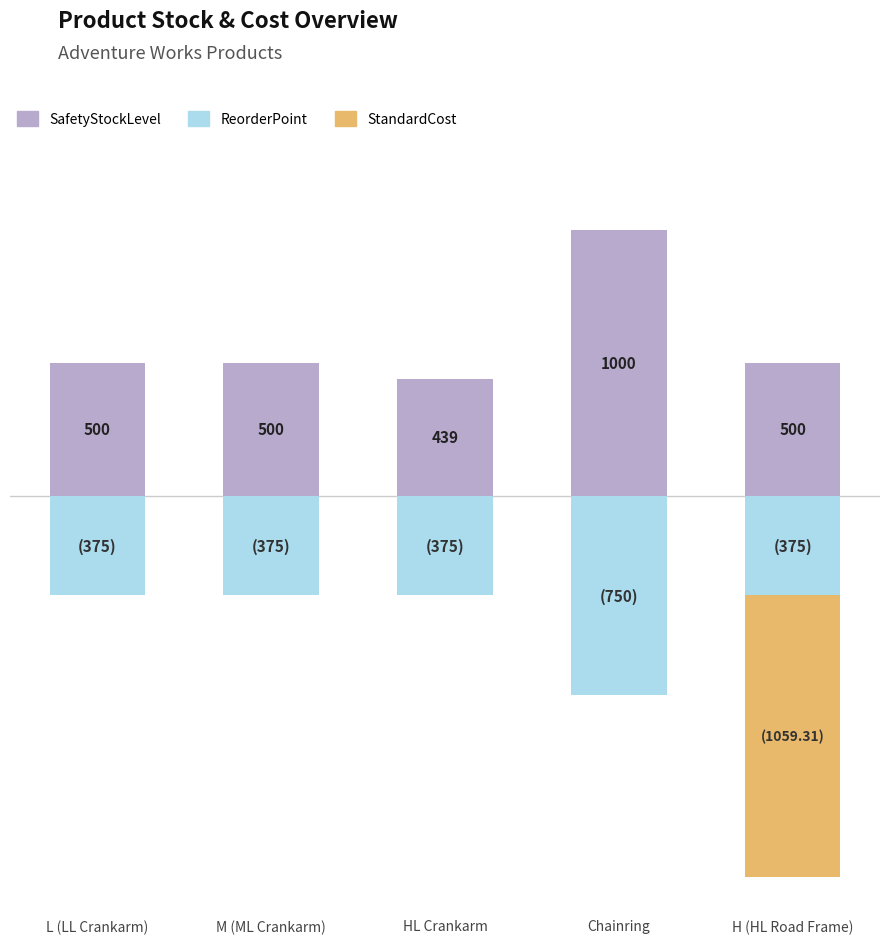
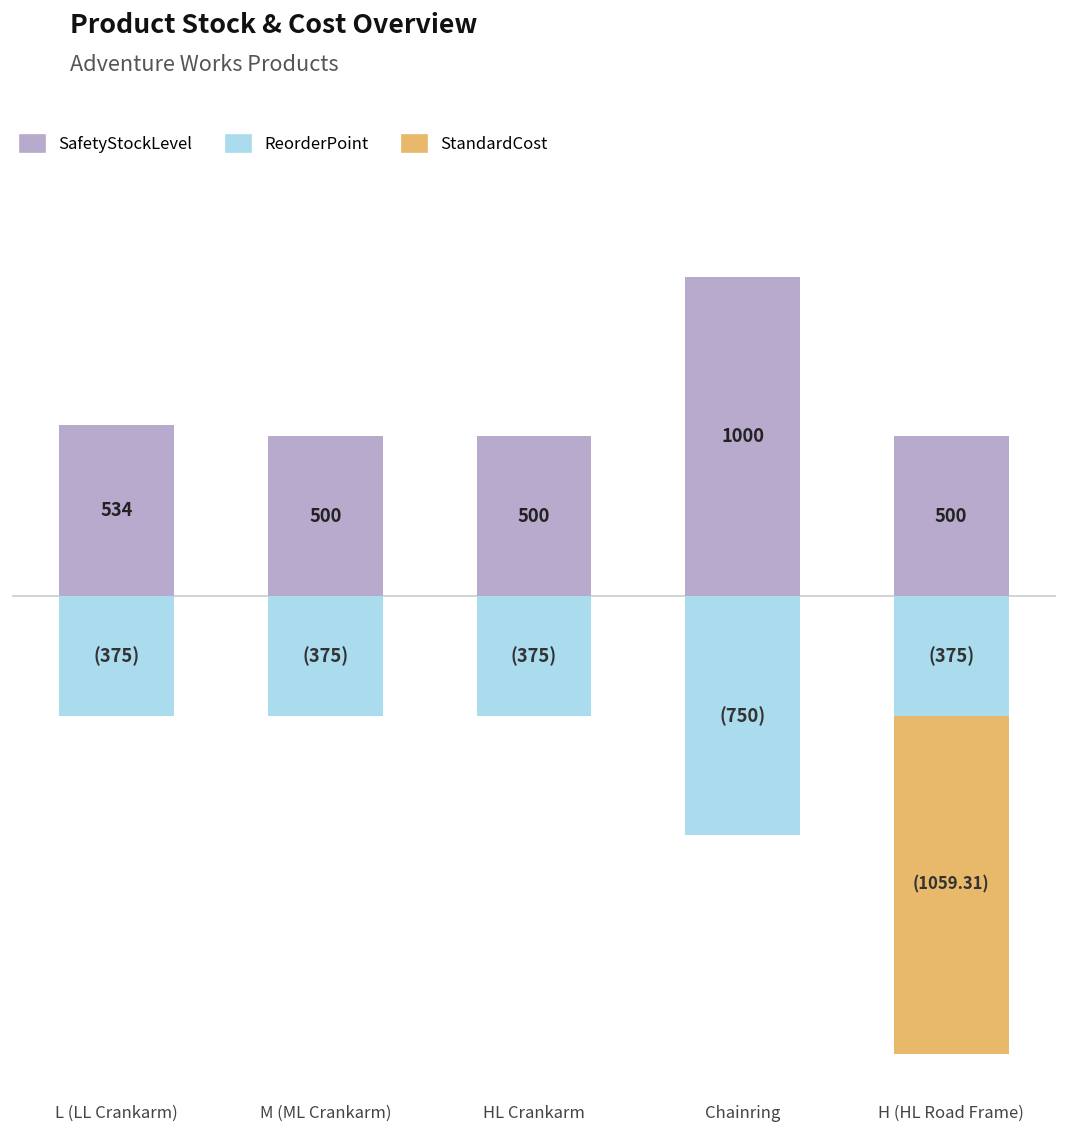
  {
    "SafetyStockLevel": {
-     "L (LL Crankarm)": 500,
+     "L (LL Crankarm)": 534,
      "M (ML Crankarm)": 500,
-     "HL Crankarm": 439,
+     "HL Crankarm": 500,
      "Chainring": 1000,
      "H (HL Road Frame)": 500
    }
  }
